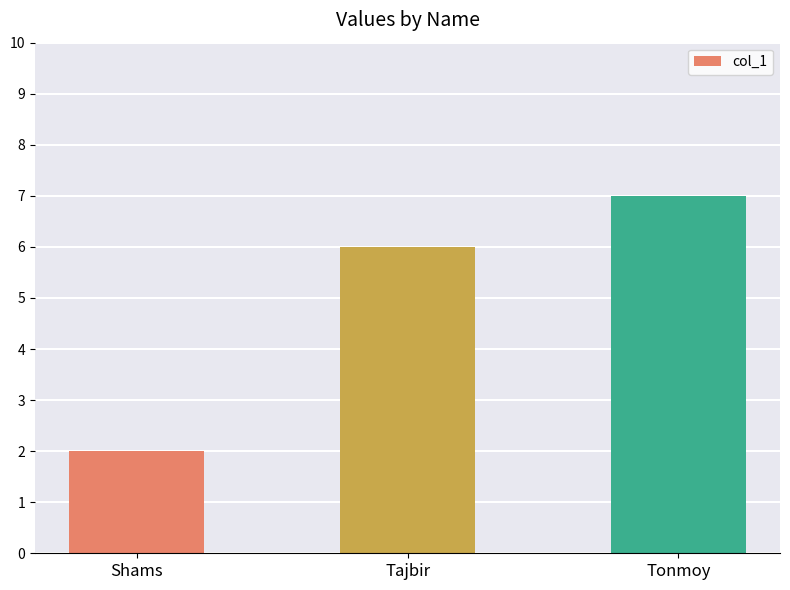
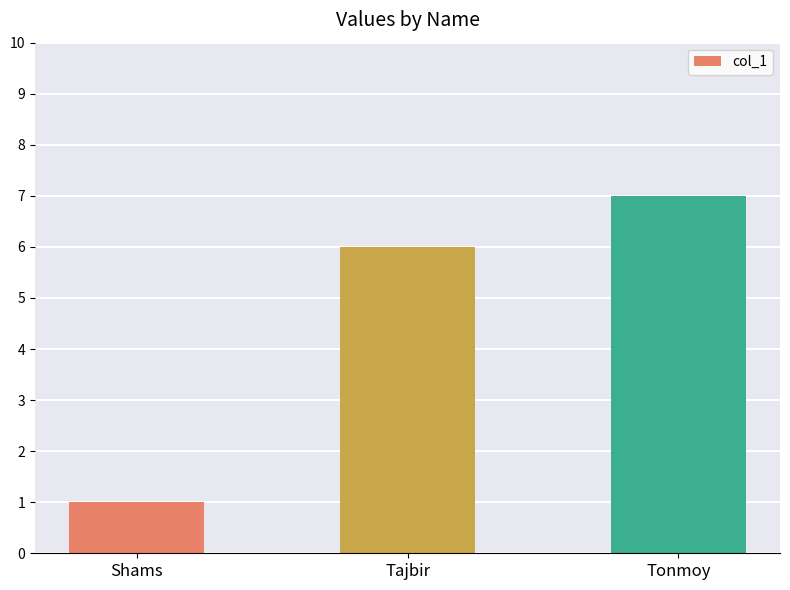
  {
-   "Shams": 2,
+   "Shams": 1,
    "Tajbir": 6,
    "Tonmoy": 7
  }
